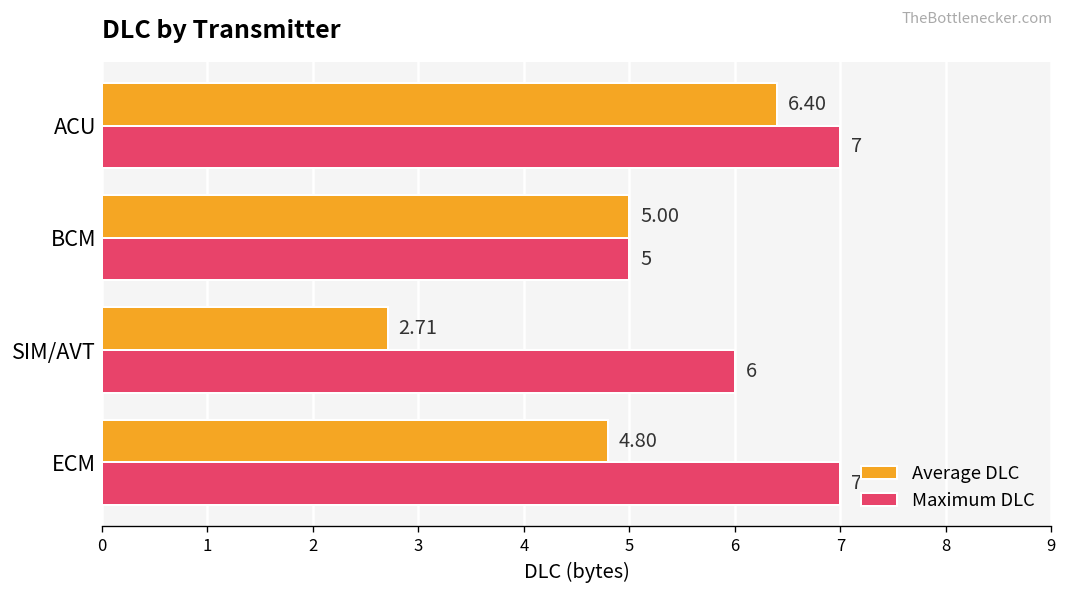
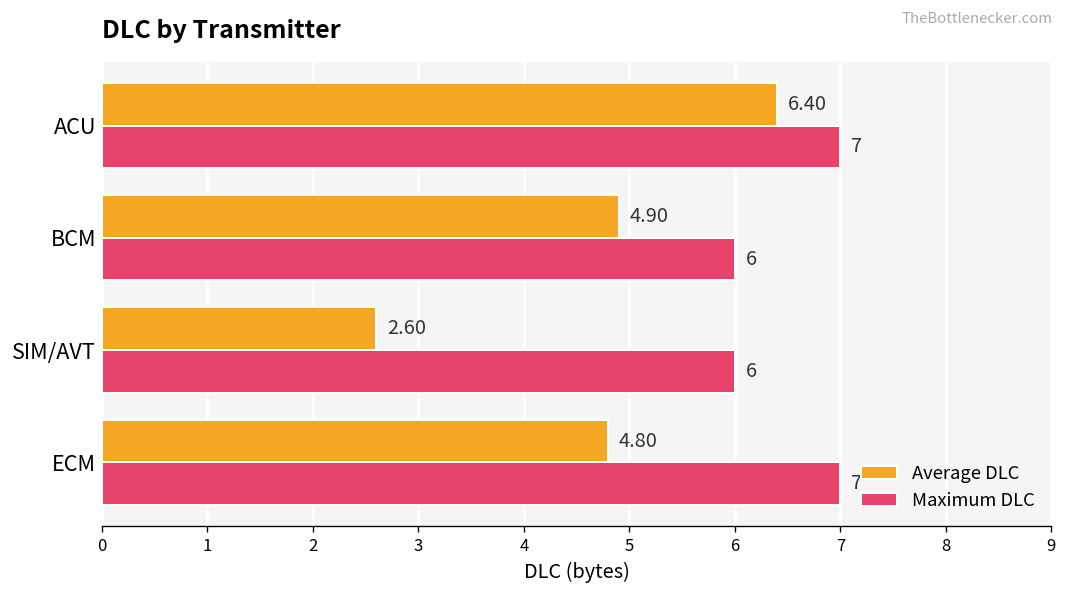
  {
    "Average DLC": {
      "ACU": 6.40,
-     "BCM": 5.00,
-     "SIM/AVT": 2.71,
+     "BCM": 4.90,
+     "SIM/AVT": 2.60,
      "ECM": 4.80
    },
    "Maximum DLC": {
      "ACU": 7,
-     "BCM": 5,
+     "BCM": 6,
      "SIM/AVT": 6,
      "ECM": 7
    }
  }
